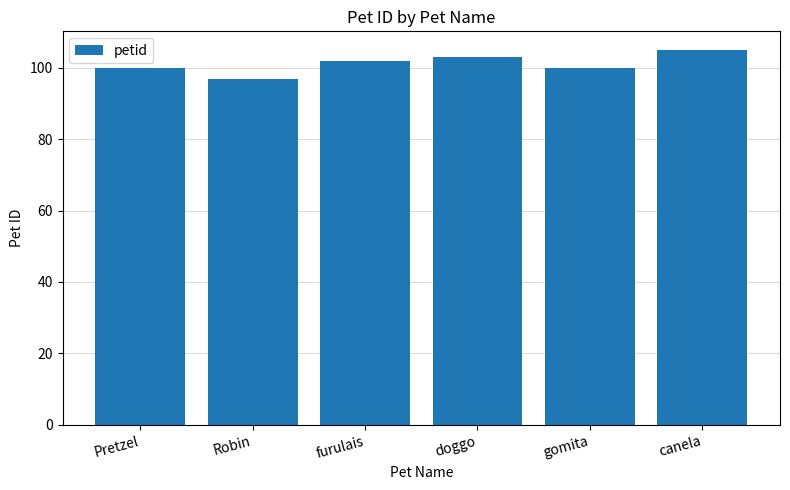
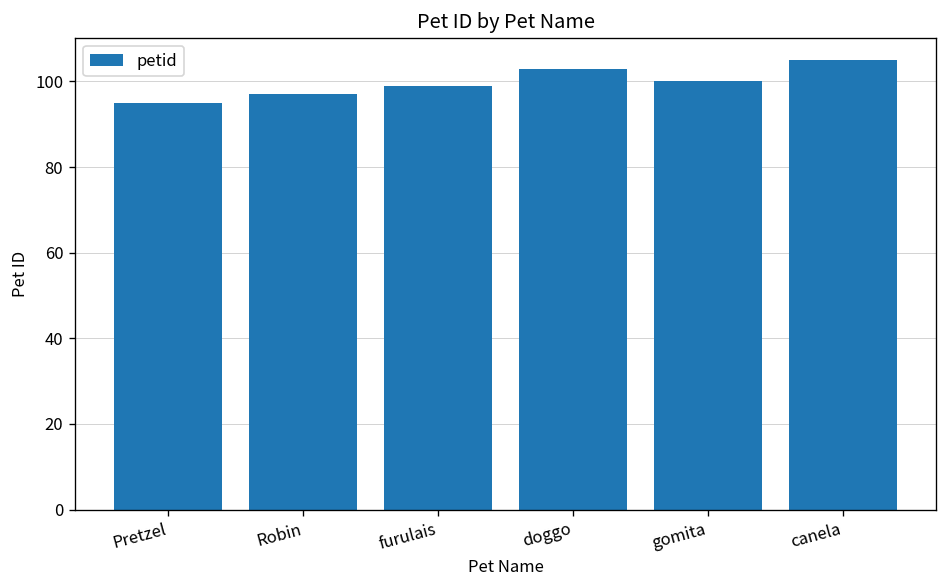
  {
-   "Pretzel": 100,
+   "Pretzel": 95,
    "Robin": 97,
-   "furulais": 102,
+   "furulais": 99,
    "doggo": 103,
    "gomita": 100,
    "canela": 105
  }
